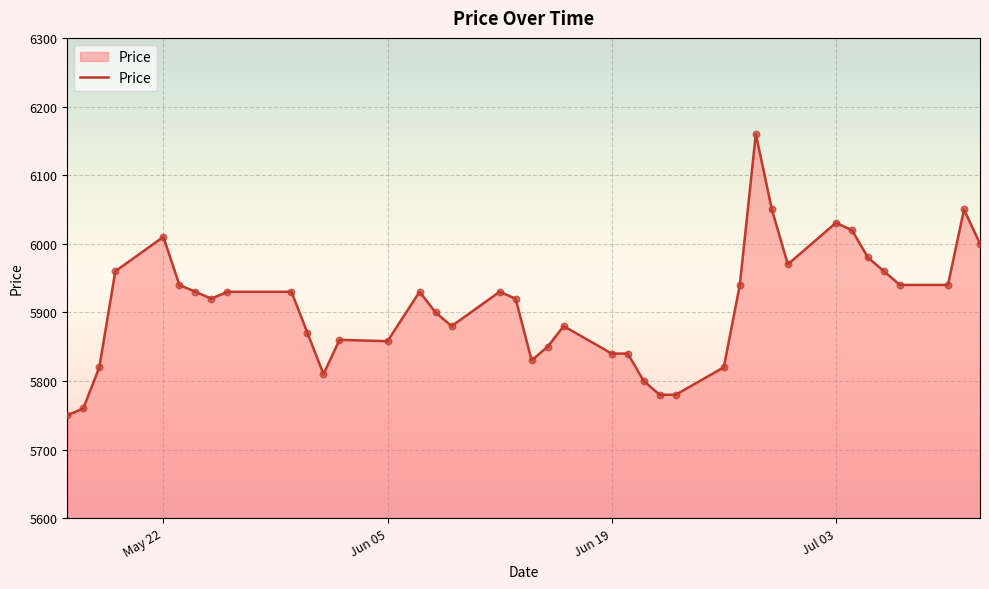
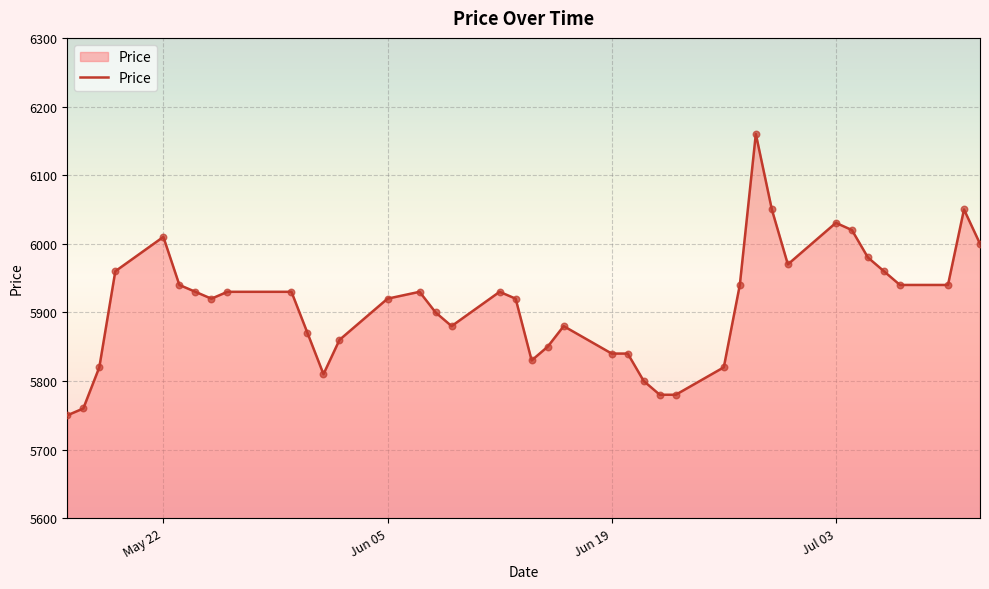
  {
    "May 22": 6010,
-   "Jun 05": 5860,
+   "Jun 05": 5920,
    "Jun 19": 5840,
    "Jul 03": 6030
  }
